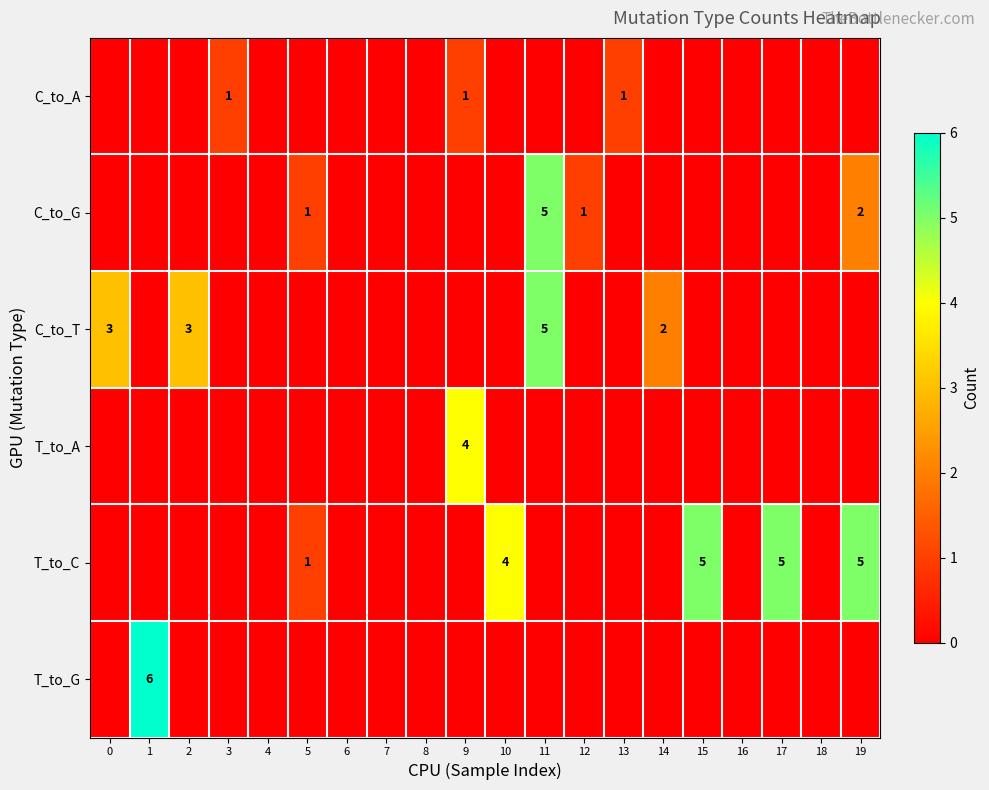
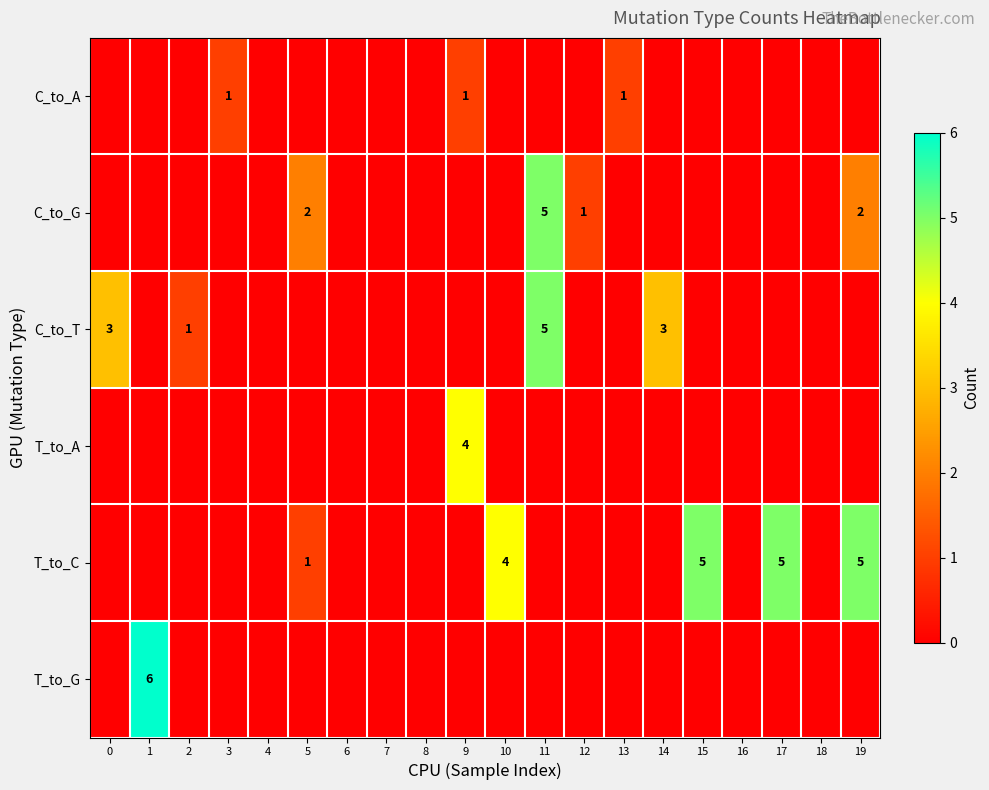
  {
    "C_to_A": {
      "3": 1,
      "9": 1,
      "13": 1
    },
    "C_to_G": {
-     "5": 1,
+     "5": 2,
      "11": 5,
      "12": 1,
      "19": 2
    },
    "C_to_T": {
      "0": 3,
-     "2": 3,
+     "2": 1,
      "11": 5,
-     "14": 2
+     "14": 3
    },
    "T_to_A": {
      "9": 4
    },
    "T_to_C": {
      "5": 1,
      "10": 4,
      "15": 5,
      "17": 5,
      "19": 5
    },
    "T_to_G": {
      "1": 6
    }
  }
